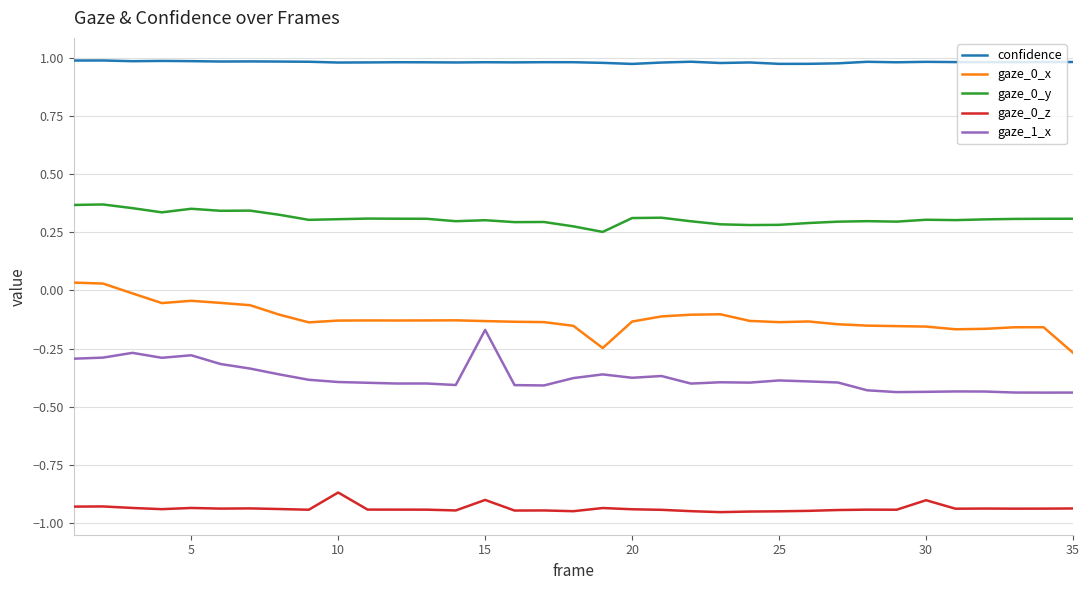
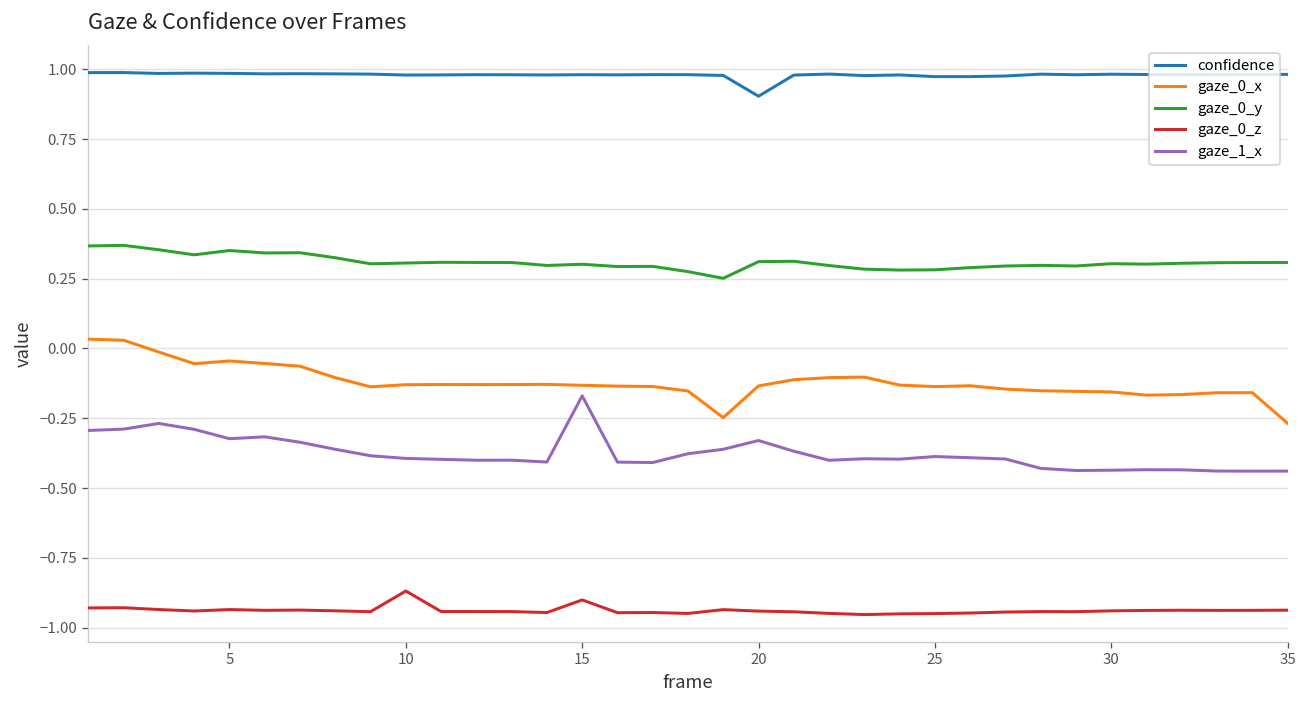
  {
    "confidence": {
      "5": 0.99,
      "10": 0.98,
      "15": 0.98,
-     "20": 0.97,
+     "20": 0.90,
      "25": 0.97,
      "30": 0.98,
      "35": 0.98
    },
    "gaze_0_x": {
      "5": -0.04,
      "10": -0.13,
      "15": -0.13,
      "20": -0.13,
      "25": -0.14,
      "30": -0.16,
      "35": -0.27
    },
    "gaze_0_y": {
      "5": 0.35,
      "10": 0.31,
      "15": 0.30,
      "20": 0.31,
      "25": 0.28,
      "30": 0.30,
      "35": 0.31
    },
    "gaze_0_z": {
      "5": -0.94,
      "10": -0.87,
      "15": -0.90,
      "20": -0.94,
      "25": -0.95,
-     "30": -0.90,
+     "30": -0.94,
      "35": -0.94
    },
    "gaze_1_x": {
-     "5": -0.28,
+     "5": -0.32,
      "10": -0.39,
      "15": -0.17,
-     "20": -0.38,
+     "20": -0.33,
      "25": -0.39,
      "30": -0.44,
      "35": -0.44
    }
  }
